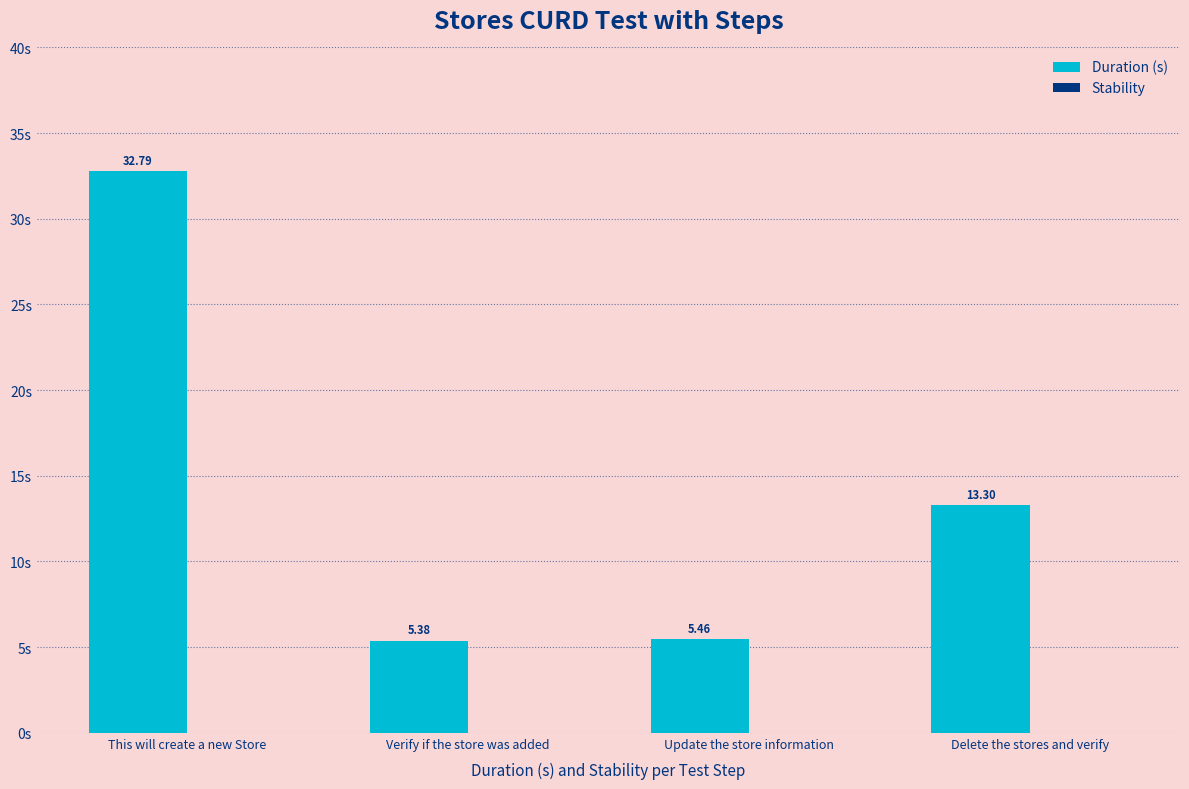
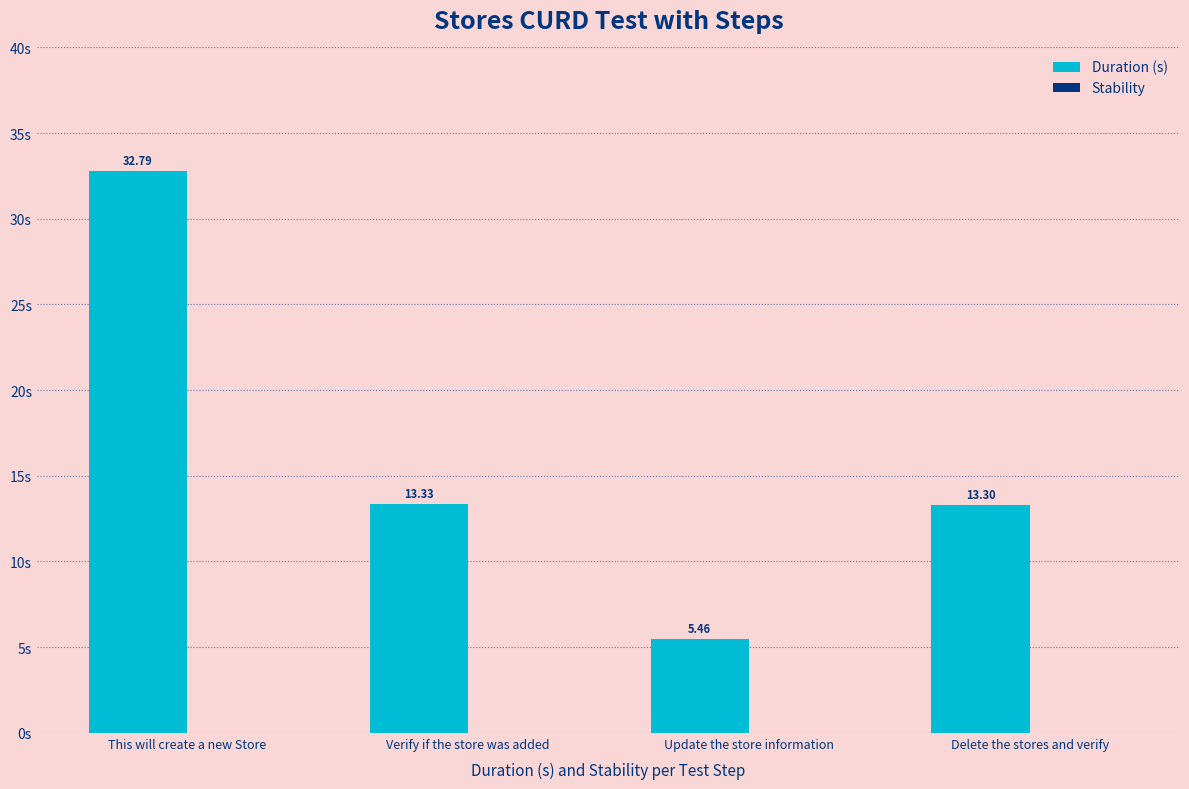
  {
    "Duration (s)": {
      "This will create a new Store": "32.79",
-     "Verify if the store was added": "5.38",
+     "Verify if the store was added": "13.33",
      "Update the store information": "5.46",
      "Delete the stores and verify": "13.30"
    },
    "Stability": {
      "This will create a new Store": "0.0s",
      "Verify if the store was added": "0.0s",
      "Update the store information": "0.0s",
      "Delete the stores and verify": "0.0s"
    }
  }
